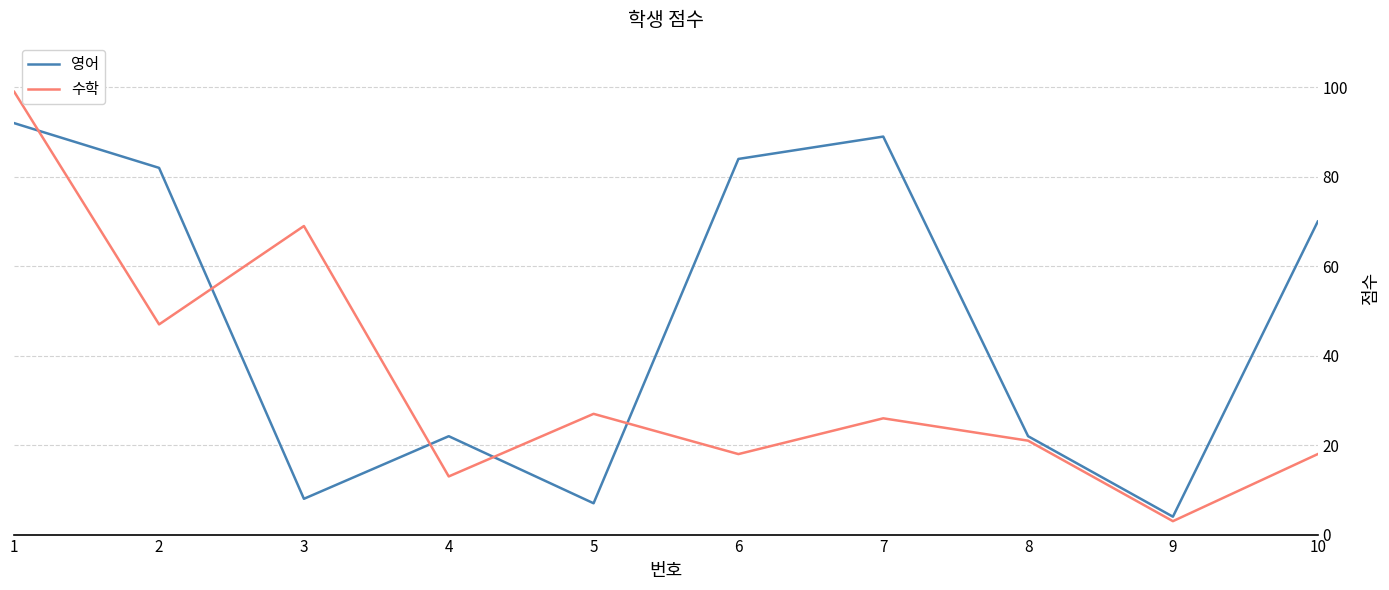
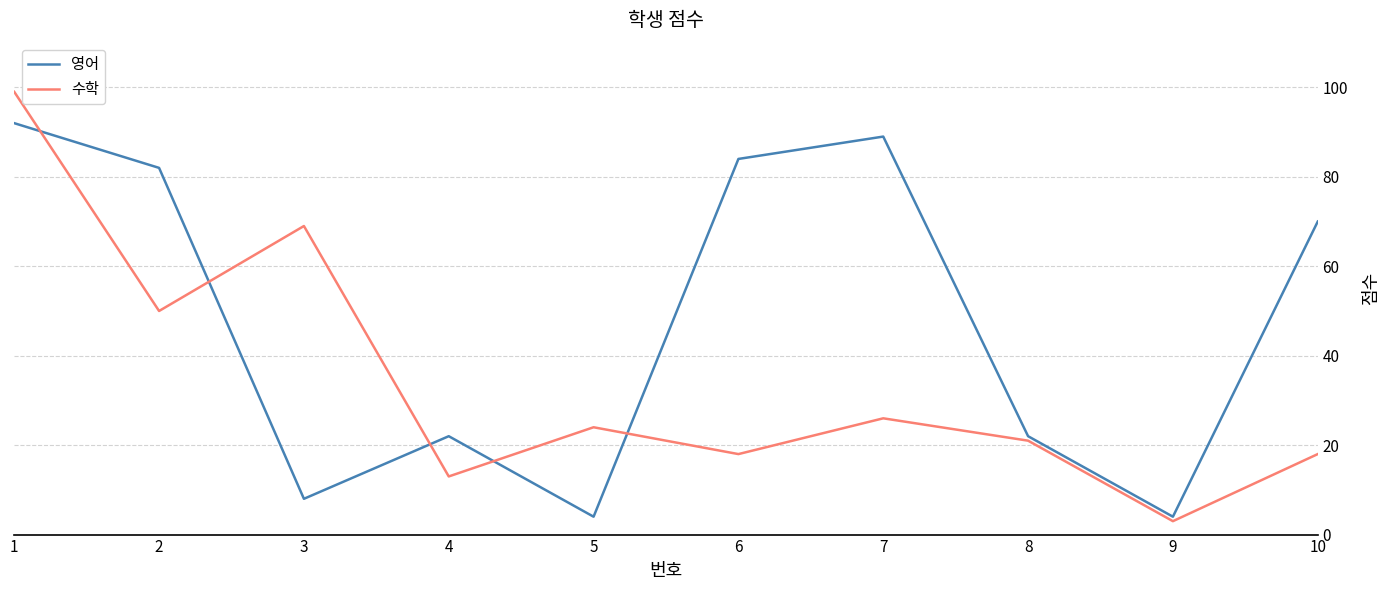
  {
    "영어": {
      "1": 92,
      "2": 82,
      "3": 8,
      "4": 22,
-     "5": 7,
+     "5": 4,
      "6": 84,
      "7": 89,
      "8": 22,
      "9": 4,
      "10": 70
    },
    "수학": {
      "1": 99,
-     "2": 47,
+     "2": 50,
      "3": 69,
      "4": 13,
-     "5": 27,
+     "5": 24,
      "6": 18,
      "7": 26,
      "8": 21,
      "9": 3,
      "10": 18
    }
  }
